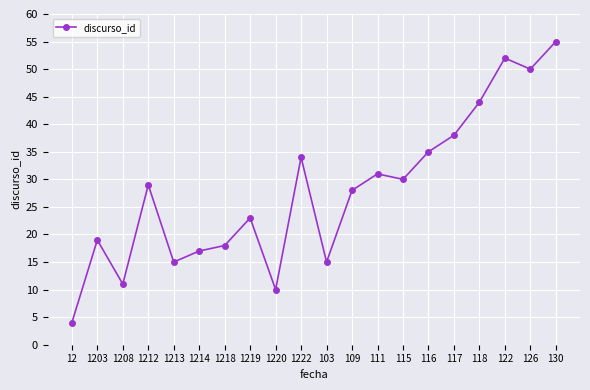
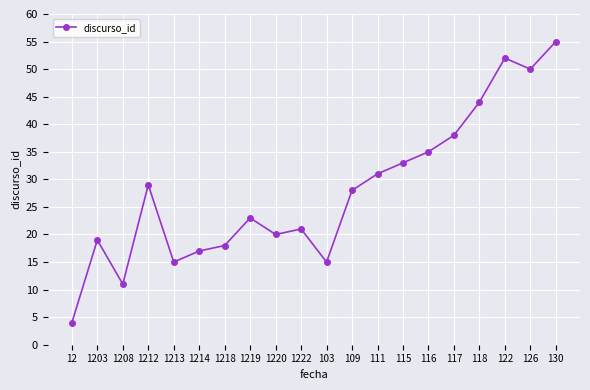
  {
    "12": 4,
    "1203": 19,
    "1208": 11,
    "1212": 29,
    "1213": 15,
    "1214": 17,
    "1218": 18,
    "1219": 23,
-   "1220": 10,
-   "1222": 34,
+   "1220": 20,
+   "1222": 21,
    "103": 15,
    "109": 28,
    "111": 31,
-   "115": 30,
+   "115": 33,
    "116": 35,
    "117": 38,
    "118": 44,
    "122": 52,
    "126": 50,
    "130": 55
  }
